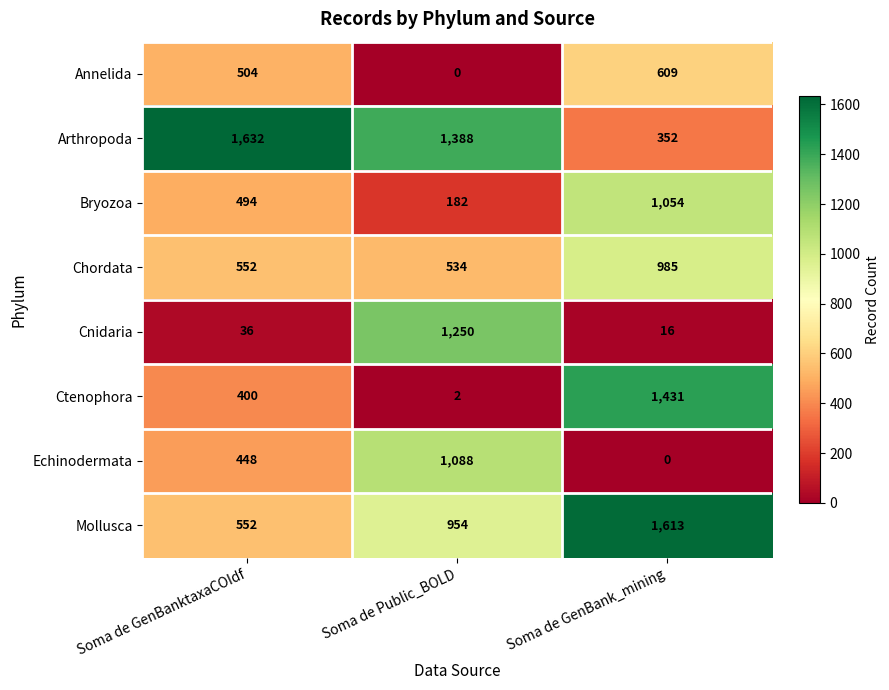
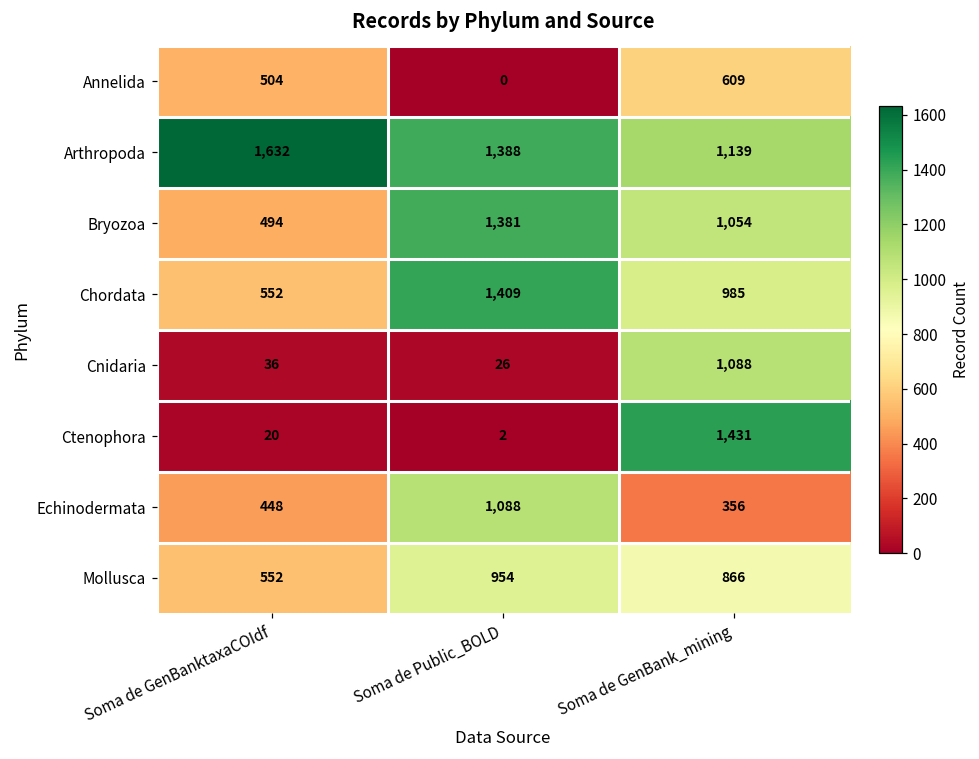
  {
    "Annelida": {
      "Soma de GenBanktaxaCOIdf": "504",
      "Soma de Public_BOLD": "0",
      "Soma de GenBank_mining": "609"
    },
    "Arthropoda": {
      "Soma de GenBanktaxaCOIdf": "1,632",
      "Soma de Public_BOLD": "1,388",
-     "Soma de GenBank_mining": "352"
+     "Soma de GenBank_mining": "1,139"
    },
    "Bryozoa": {
      "Soma de GenBanktaxaCOIdf": "494",
-     "Soma de Public_BOLD": "182",
+     "Soma de Public_BOLD": "1,381",
      "Soma de GenBank_mining": "1,054"
    },
    "Chordata": {
      "Soma de GenBanktaxaCOIdf": "552",
-     "Soma de Public_BOLD": "534",
+     "Soma de Public_BOLD": "1,409",
      "Soma de GenBank_mining": "985"
    },
    "Cnidaria": {
      "Soma de GenBanktaxaCOIdf": "36",
-     "Soma de Public_BOLD": "1,250",
-     "Soma de GenBank_mining": "16"
+     "Soma de Public_BOLD": "26",
+     "Soma de GenBank_mining": "1,088"
    },
    "Ctenophora": {
-     "Soma de GenBanktaxaCOIdf": "400",
+     "Soma de GenBanktaxaCOIdf": "20",
      "Soma de Public_BOLD": "2",
      "Soma de GenBank_mining": "1,431"
    },
    "Echinodermata": {
      "Soma de GenBanktaxaCOIdf": "448",
      "Soma de Public_BOLD": "1,088",
-     "Soma de GenBank_mining": "0"
+     "Soma de GenBank_mining": "356"
    },
    "Mollusca": {
      "Soma de GenBanktaxaCOIdf": "552",
      "Soma de Public_BOLD": "954",
-     "Soma de GenBank_mining": "1,613"
+     "Soma de GenBank_mining": "866"
    }
  }
